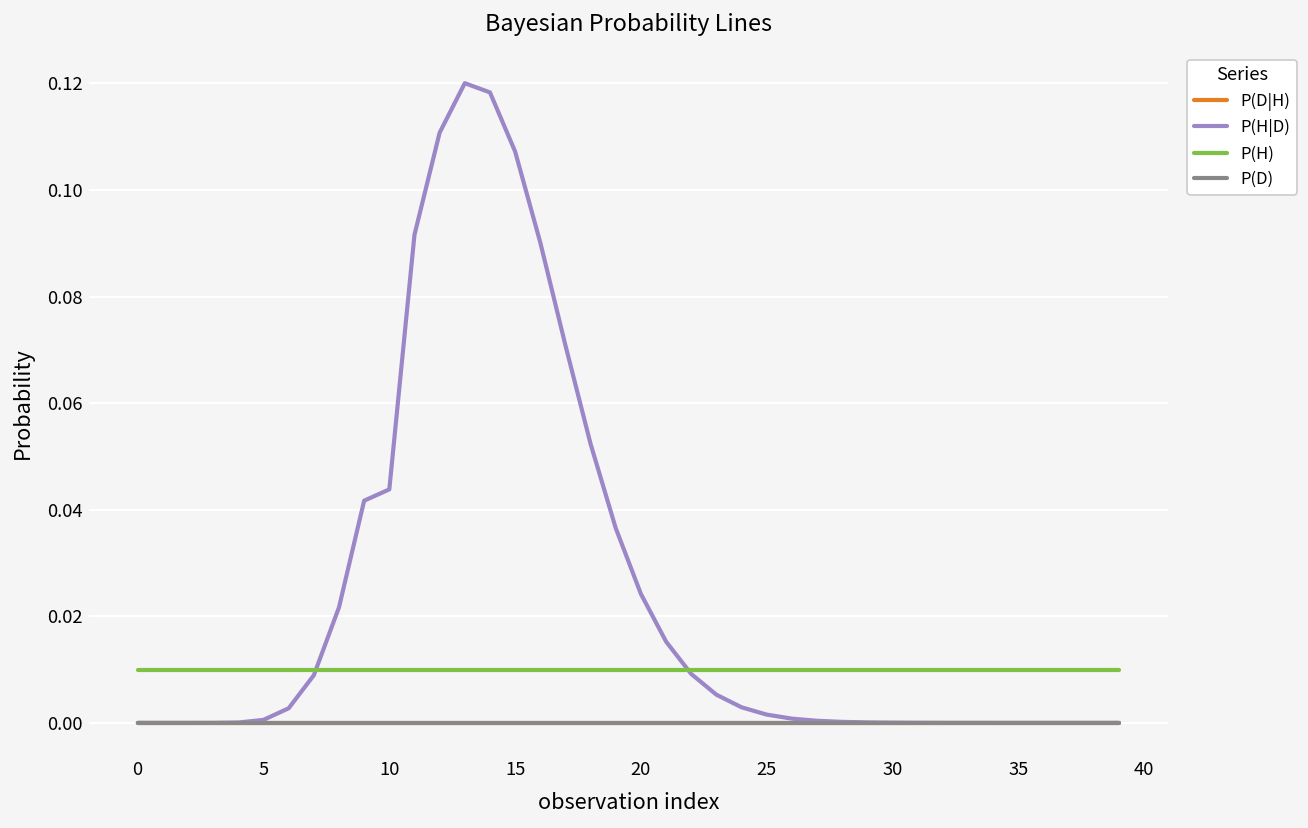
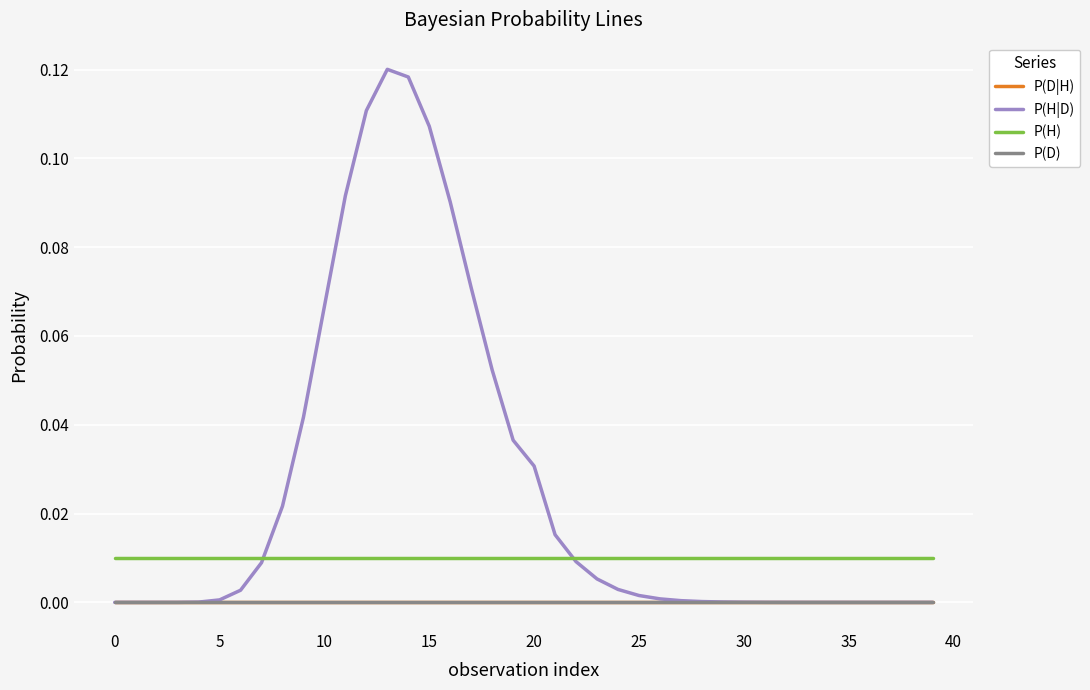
  {
    "P(D)": {
      "10": 0.000,
      "15": 0.000,
      "20": 0.000,
      "25": 0.000
    },
    "P(H|D)": {
-     "10": 0.044,
+     "10": 0.067,
      "15": 0.107,
-     "20": 0.024,
+     "20": 0.031,
      "25": 0.002
    },
    "P(H)": {
      "0": 0.010,
      "5": 0.010,
      "10": 0.010,
      "15": 0.010,
      "20": 0.010,
      "25": 0.010,
      "30": 0.010,
      "35": 0.010
    }
  }
